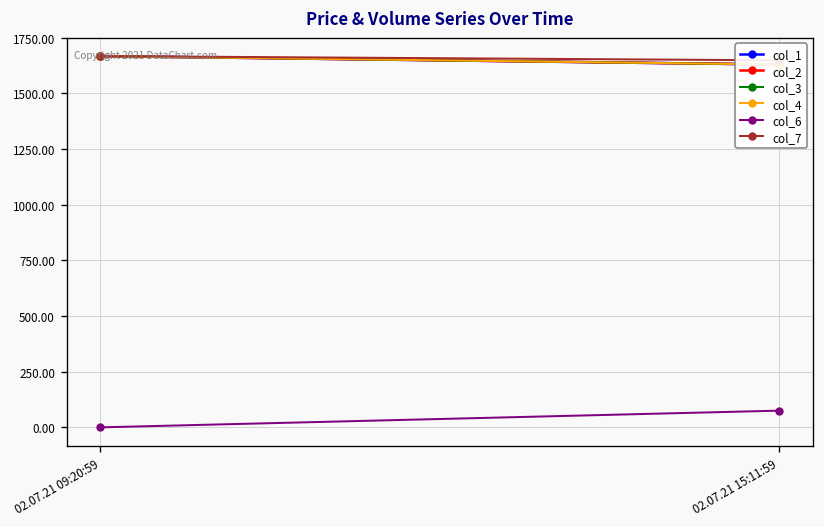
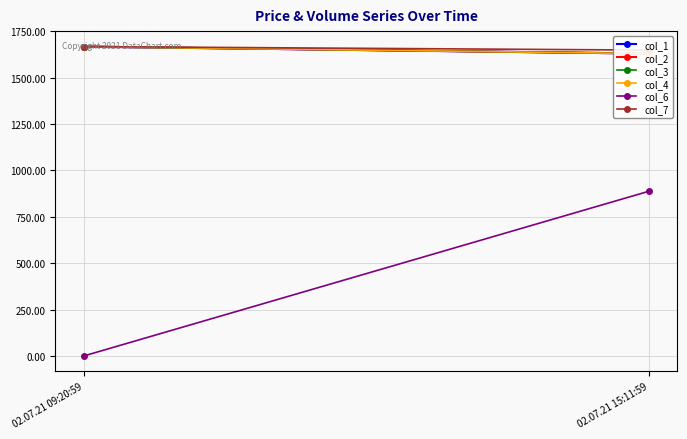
  {
    "col_6": {
      "02.07.21 09:20:59": 0,
-     "02.07.21 15:11:59": 80
+     "02.07.21 15:11:59": 890
    }
  }
